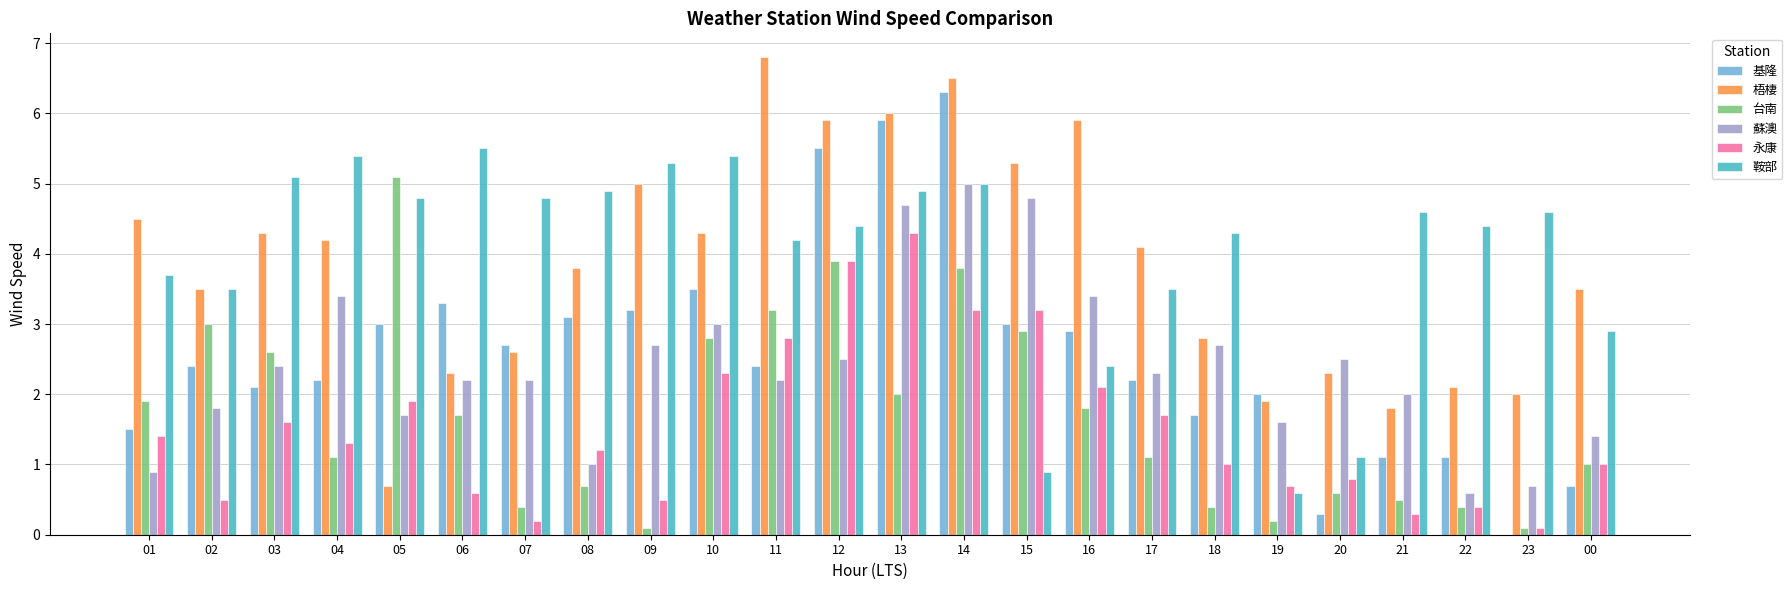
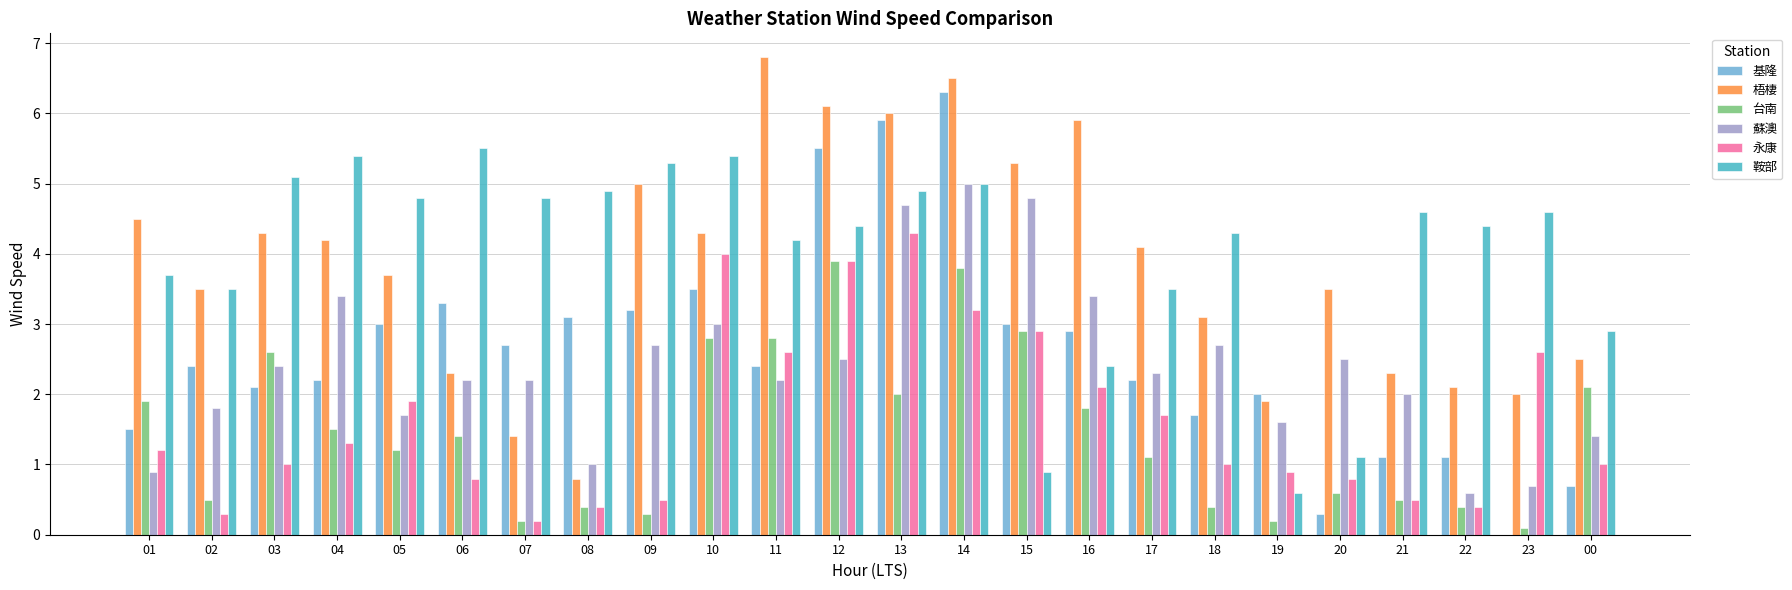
  {
    "梧棲": {
      "01": 4.5,
      "02": 3.5,
      "03": 4.3,
      "04": 4.2,
-     "05": 0.7,
+     "05": 3.7,
      "06": 2.3,
-     "07": 2.6,
-     "08": 3.8,
+     "07": 1.4,
+     "08": 0.8,
      "09": 5.0,
      "10": 4.3,
      "11": 6.8,
-     "12": 5.9,
+     "12": 6.1,
      "13": 6.0,
      "14": 6.5,
      "15": 5.3,
      "16": 5.9,
      "17": 4.1,
-     "18": 2.8,
+     "18": 3.1,
      "19": 1.9,
-     "20": 2.3,
-     "21": 1.8,
+     "20": 3.5,
+     "21": 2.3,
      "22": 2.1,
      "23": 2.0,
-     "00": 3.5
+     "00": 2.5
    },
    "台南": {
      "01": 1.9,
-     "02": 3.0,
+     "02": 0.5,
      "03": 2.6,
-     "04": 1.1,
-     "05": 5.1,
-     "06": 1.7,
-     "07": 0.4,
-     "08": 0.7,
-     "09": 0.1,
+     "04": 1.5,
+     "05": 1.2,
+     "06": 1.4,
+     "07": 0.2,
+     "08": 0.4,
+     "09": 0.3,
      "10": 2.8,
-     "11": 3.2,
+     "11": 2.8,
      "12": 3.9,
      "13": 2.0,
      "14": 3.8,
      "15": 2.9,
      "16": 1.8,
      "17": 1.1,
      "18": 0.4,
      "19": 0.2,
      "20": 0.6,
      "21": 0.5,
      "22": 0.4,
      "23": 0.1,
-     "00": 1.0
+     "00": 2.1
    },
    "永康": {
-     "01": 1.4,
-     "02": 0.5,
-     "03": 1.6,
+     "01": 1.2,
+     "02": 0.3,
+     "03": 1.0,
      "04": 1.3,
      "05": 1.9,
-     "06": 0.6,
+     "06": 0.8,
      "07": 0.2,
-     "08": 1.2,
+     "08": 0.4,
      "09": 0.5,
-     "10": 2.3,
-     "11": 2.8,
+     "10": 4.0,
+     "11": 2.6,
      "12": 3.9,
      "13": 4.3,
      "14": 3.2,
-     "15": 3.2,
+     "15": 2.9,
      "16": 2.1,
      "17": 1.7,
      "18": 1.0,
-     "19": 0.7,
+     "19": 0.9,
      "20": 0.8,
-     "21": 0.3,
+     "21": 0.5,
      "22": 0.4,
-     "23": 0.1,
+     "23": 2.6,
      "00": 1.0
    }
  }
